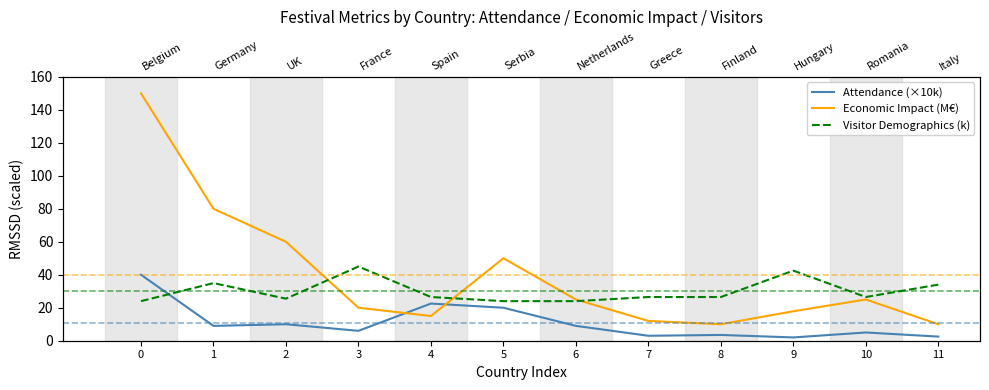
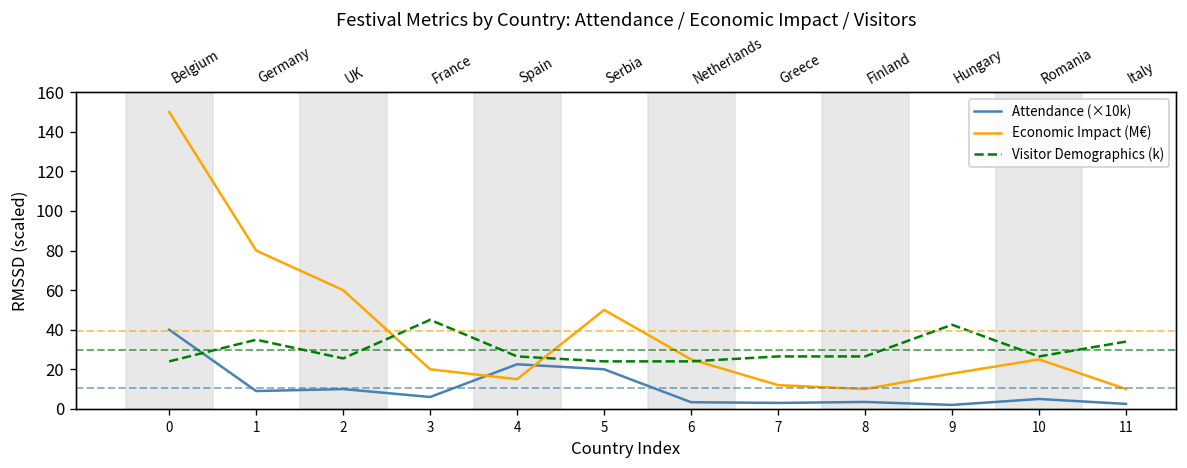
  {
    "Attendance (×10k)": {
      "0": 40,
      "1": 9,
      "2": 10,
      "3": 6,
      "4": 23,
      "5": 20,
-     "6": 9,
+     "6": 3,
      "7": 3,
      "8": 4,
      "9": 2,
      "10": 5,
      "11": 3
    },
    "Economic Impact (M€)": {
      "0": 150,
      "1": 80,
      "2": 60,
      "3": 20,
      "4": 15,
      "5": 50,
      "7": 12,
      "8": 10,
      "9": 18,
      "11": 10
    },
    "Visitor Demographics (k)": {
      "0": 24,
      "1": 35,
      "2": 26,
      "3": 45,
      "4": 27,
      "5": 24,
      "7": 27,
      "8": 27,
      "9": 43,
      "11": 34
    }
  }
